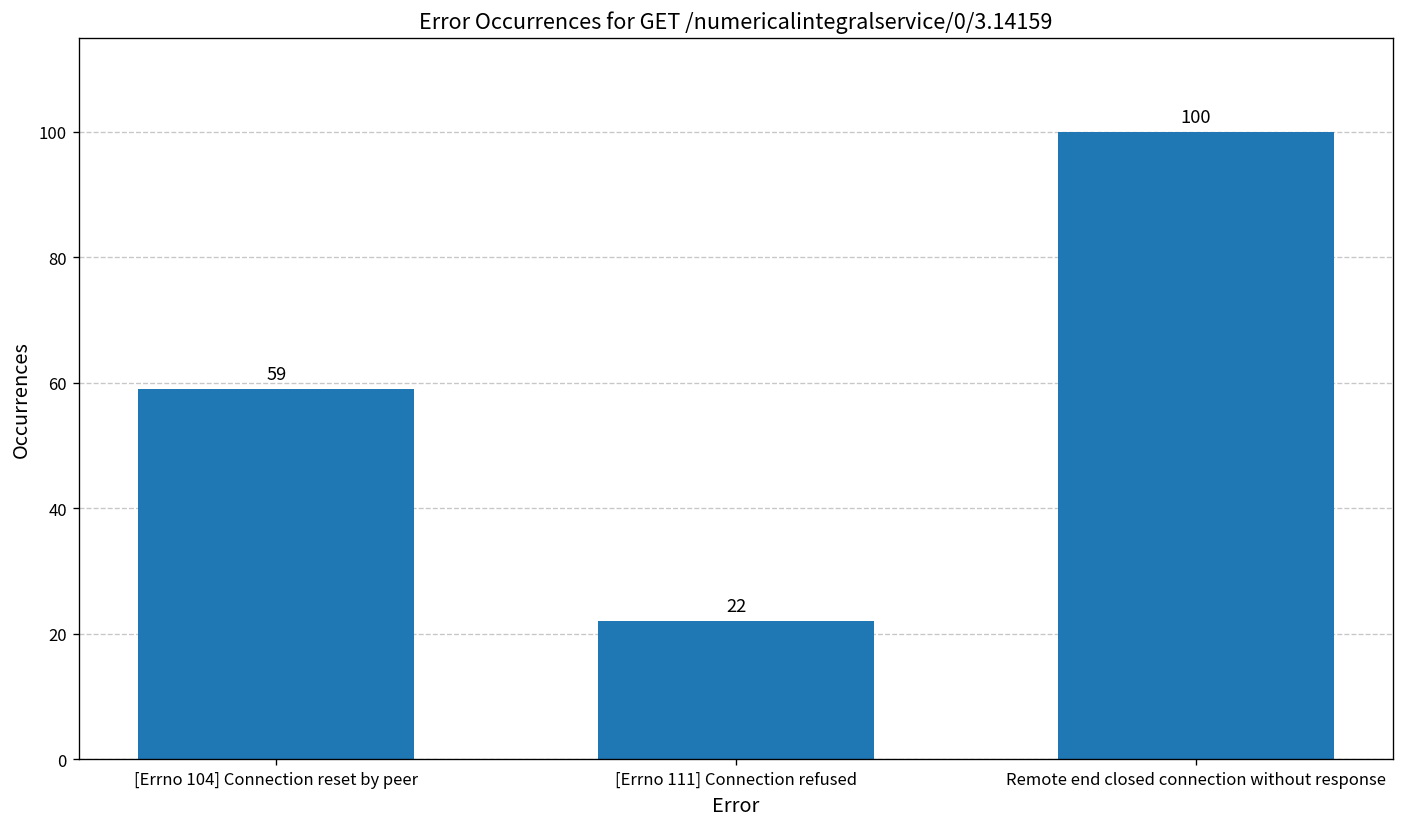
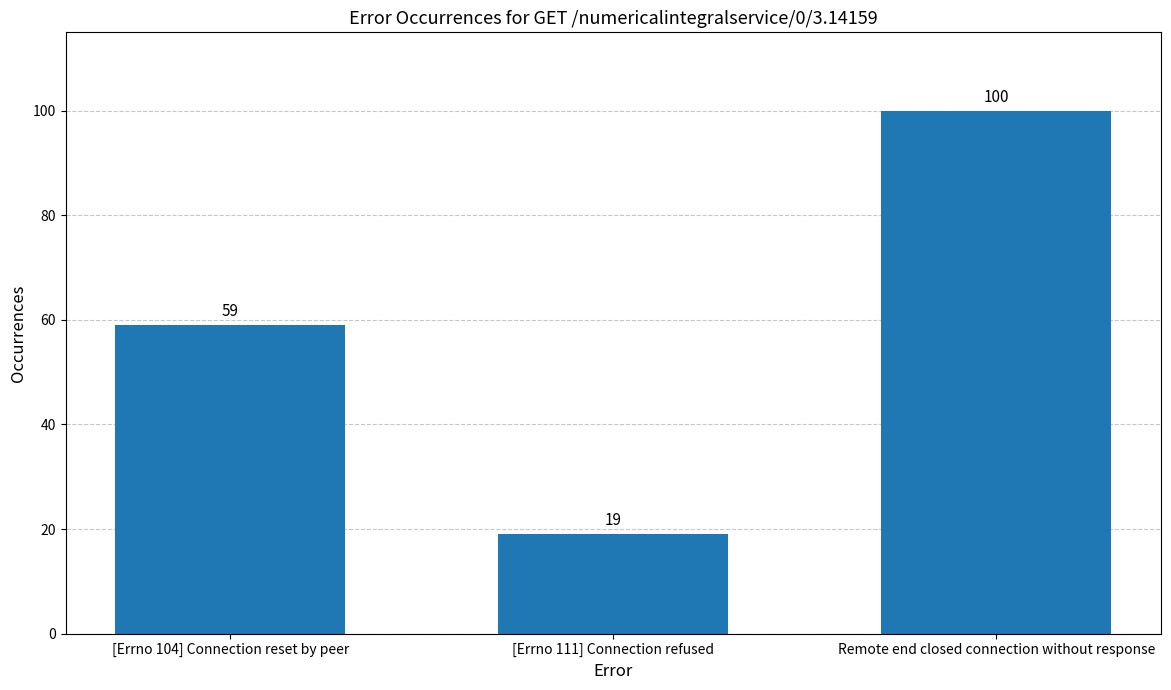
  {
    "[Errno 104] Connection reset by peer": 59,
-   "[Errno 111] Connection refused": 22,
+   "[Errno 111] Connection refused": 19,
    "Remote end closed connection without response": 100
  }
